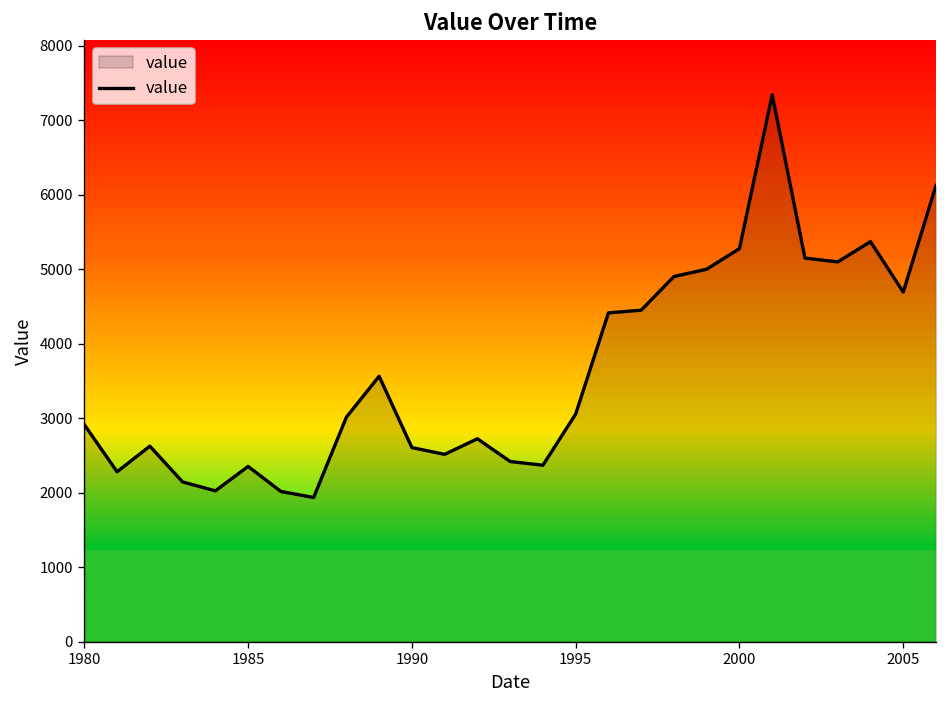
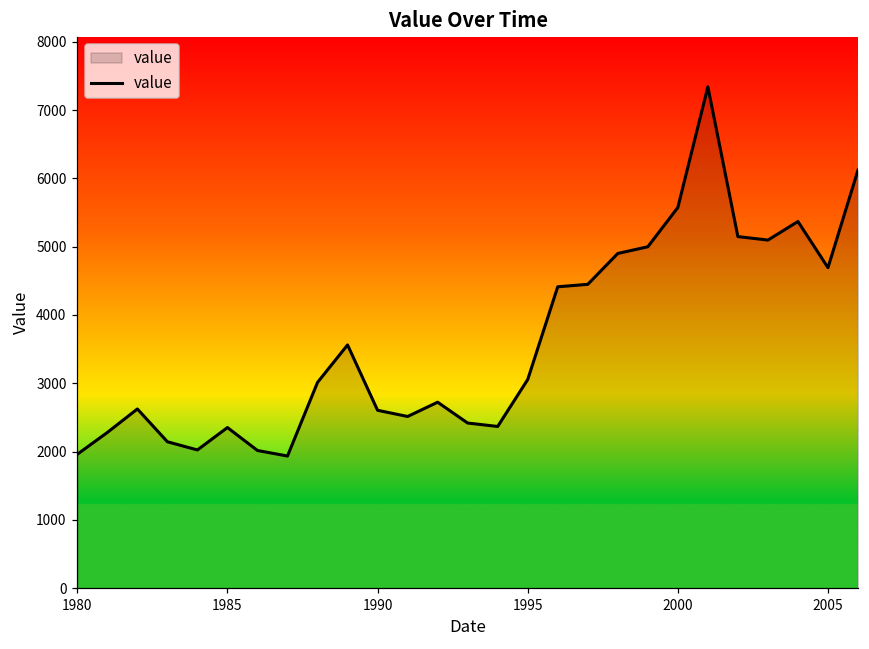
  {
-   "1980": 2900,
+   "1980": 2000,
    "1985": 2400,
    "1990": 2600,
    "1995": 3100,
-   "2000": 5300,
+   "2000": 5600,
    "2005": 4700
  }
